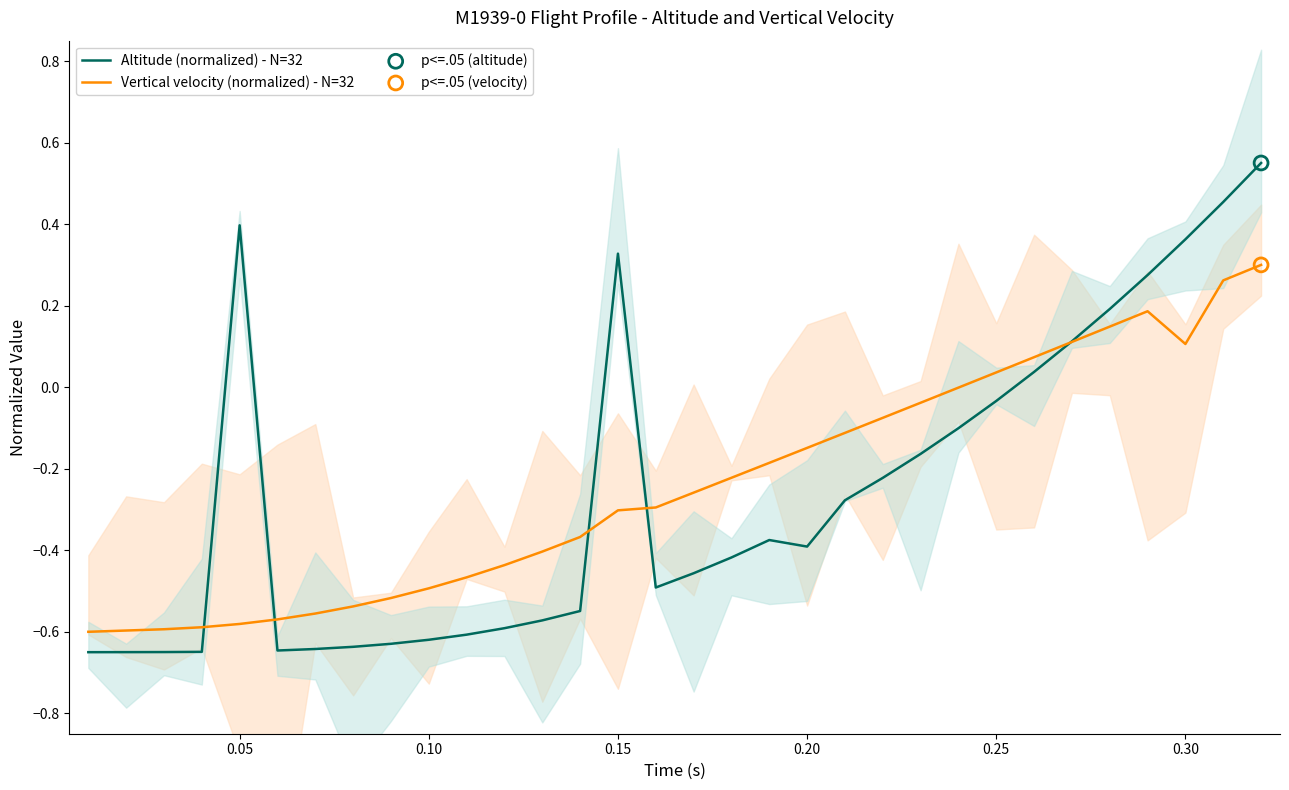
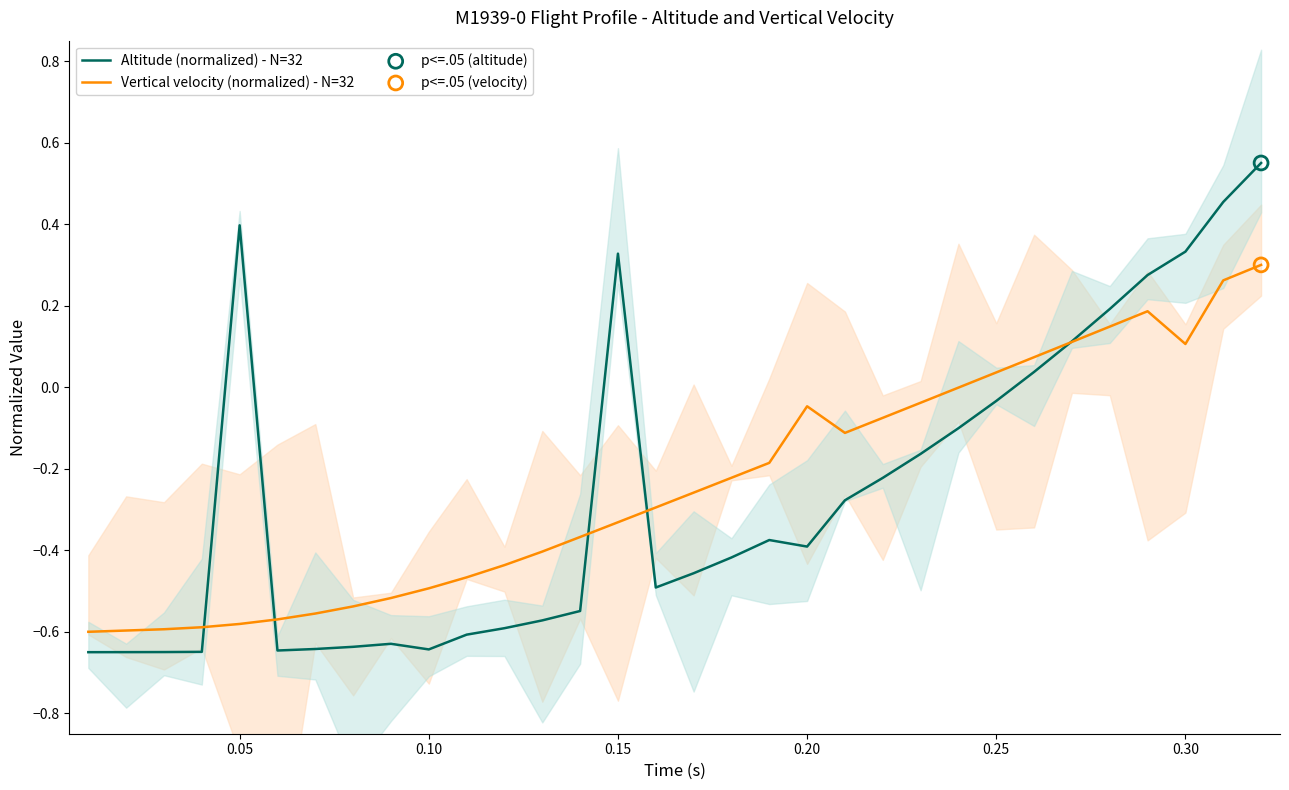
  {
    "Altitude (normalized) - N=32": {
      "0.05": 0.40,
-     "0.10": -0.62,
+     "0.10": -0.64,
      "0.15": 0.33,
      "0.20": -0.39,
      "0.25": -0.03,
-     "0.30": 0.36
+     "0.30": 0.33
    },
    "Vertical velocity (normalized) - N=32": {
      "0.05": -0.58,
      "0.10": -0.49,
-     "0.15": -0.30,
-     "0.20": -0.15,
+     "0.15": -0.33,
+     "0.20": -0.05,
      "0.25": 0.04,
      "0.30": 0.11
    }
  }
